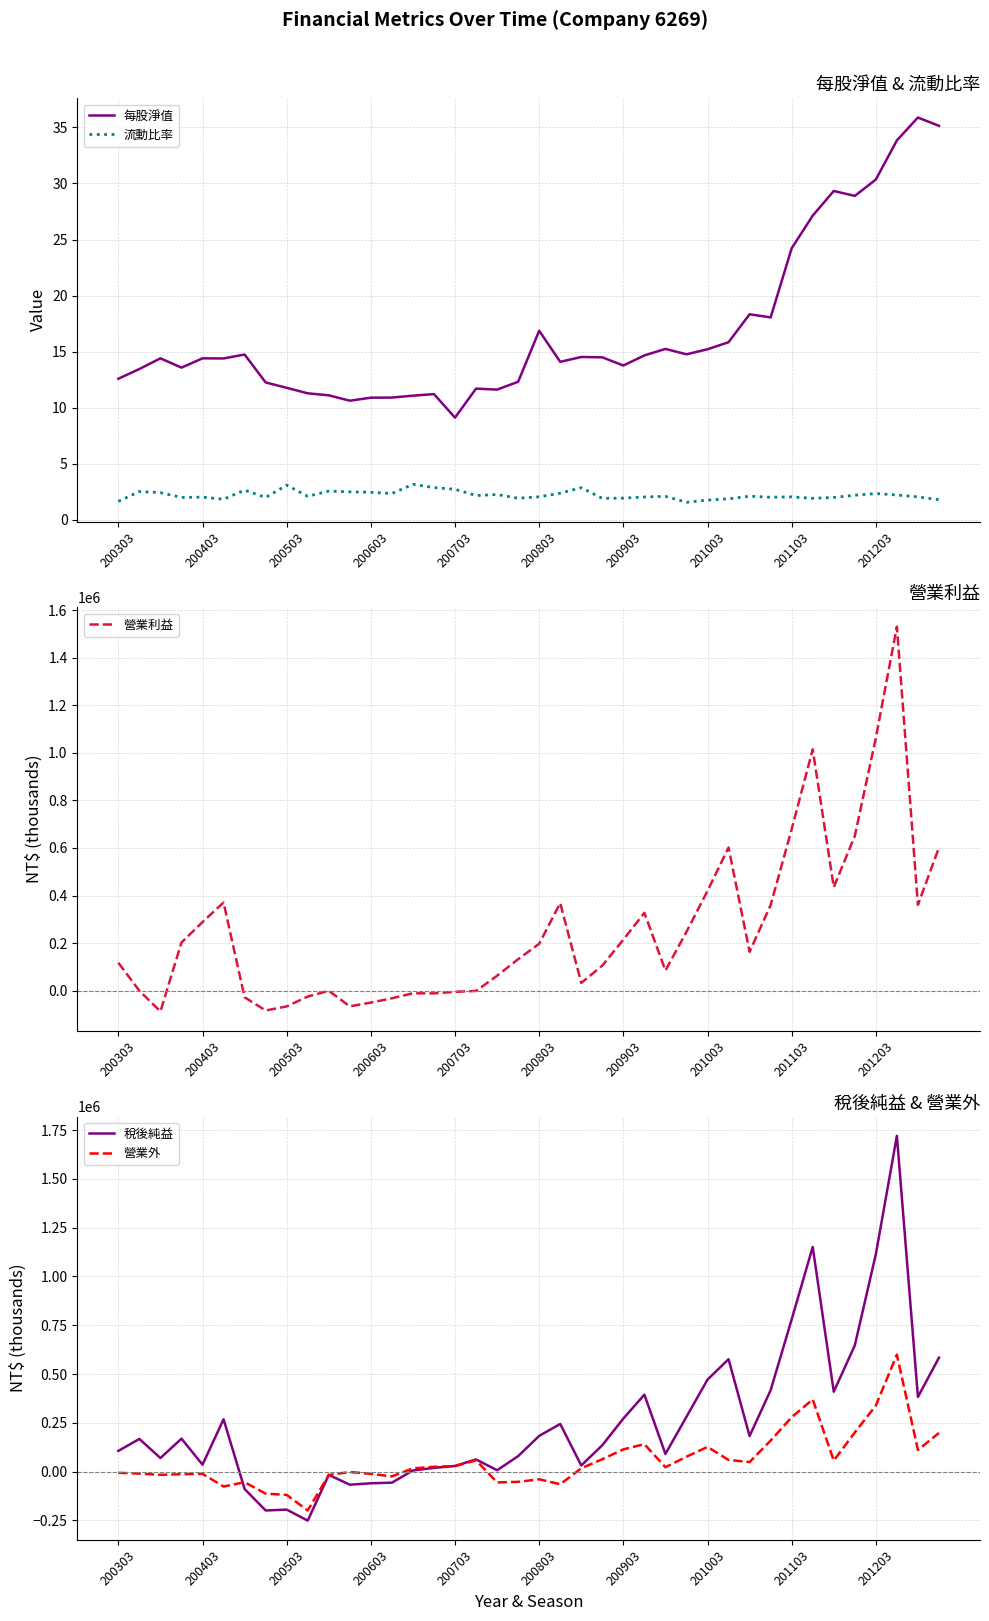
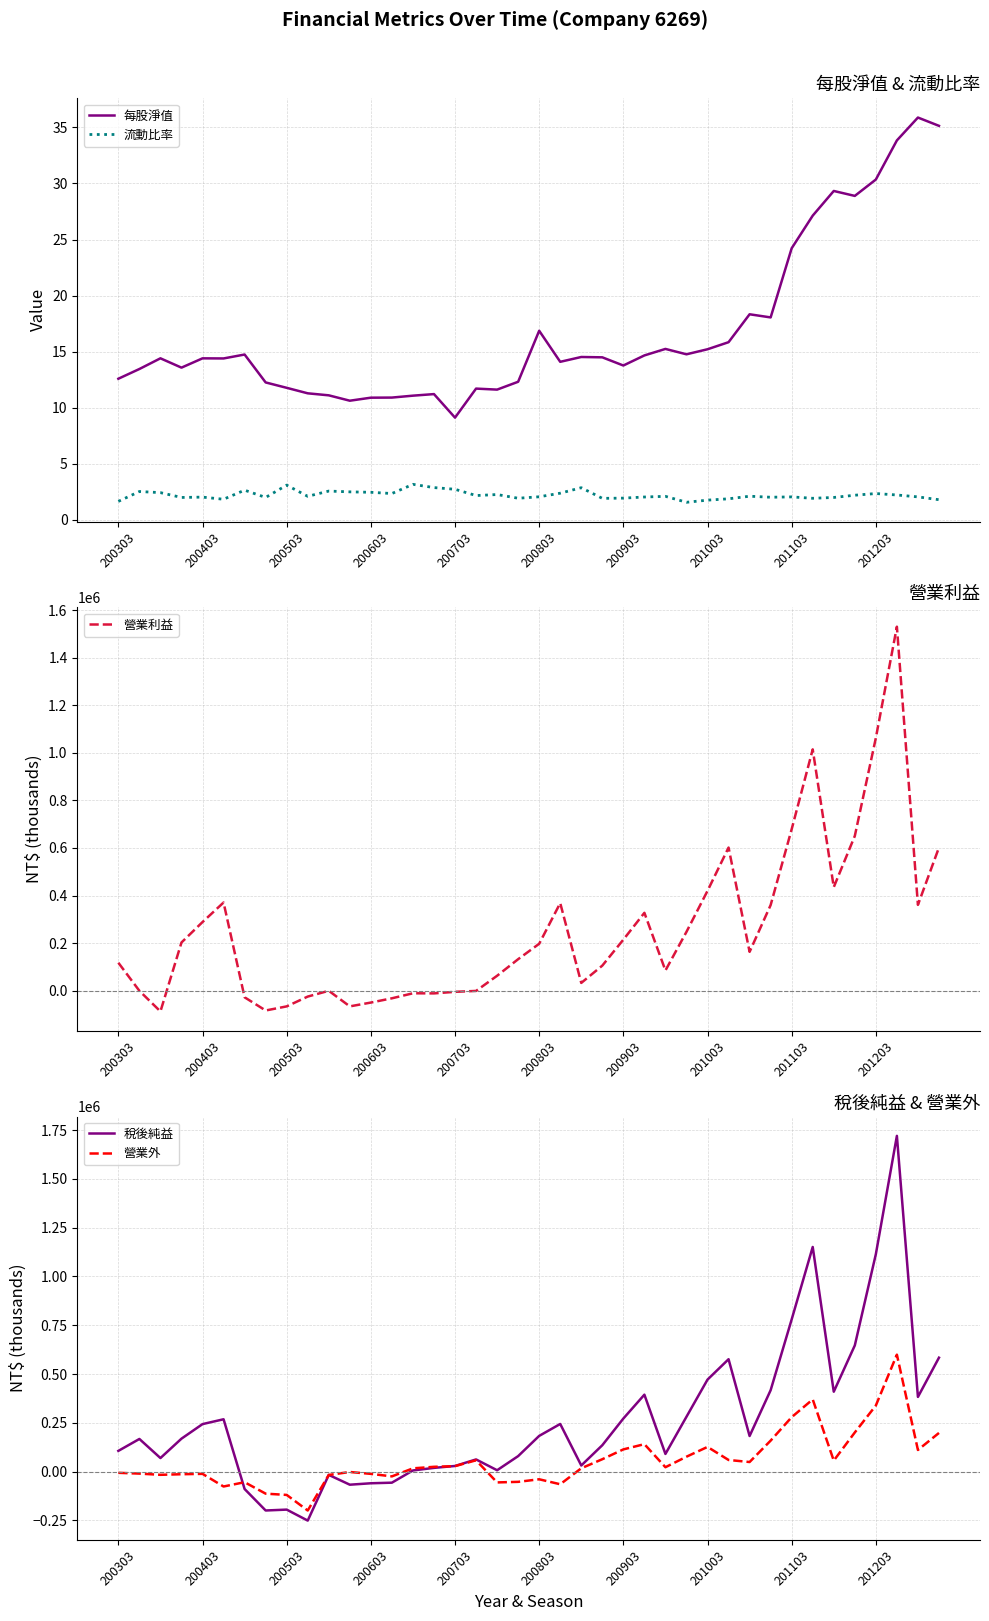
  {
    "每股淨值 & 流動比率": {
      "每股淨值": {
        "200303": 12.6,
        "200403": 14.4,
        "200503": 11.8,
        "200603": 10.9,
        "200703": 9.1,
        "200803": 16.9,
        "200903": 13.8,
        "201003": 15.2,
        "201103": 24.2,
        "201203": 30.4
      },
      "流動比率": {
        "200303": 1.6,
        "200403": 2.0,
        "200503": 3.1,
        "200603": 2.5,
        "200703": 2.7,
        "200803": 2.1,
        "200903": 1.9,
        "201003": 1.8,
        "201103": 2.0,
        "201203": 2.3
      }
    },
    "營業利益": {
      "200303": 120000,
      "200403": 290000,
      "200503": -70000,
      "200603": -50000,
      "200703": -10000,
      "200803": 200000,
      "200903": 210000,
      "201003": 420000,
      "201103": 680000,
      "201203": 1060000
    },
    "稅後純益 & 營業外": {
      "稅後純益": {
        "200303": 110000,
-       "200403": 40000,
+       "200403": 240000,
        "200503": -190000,
        "200603": -60000,
        "200803": 180000,
        "200903": 270000,
        "201003": 470000,
        "201103": 780000,
        "201203": 1110000
      },
      "營業外": {
        "200303": -10000,
        "200403": -10000,
        "200503": -120000,
        "200603": -10000,
        "200803": -40000,
        "200903": 110000,
        "201003": 130000,
        "201103": 280000,
        "201203": 340000
      }
    }
  }
